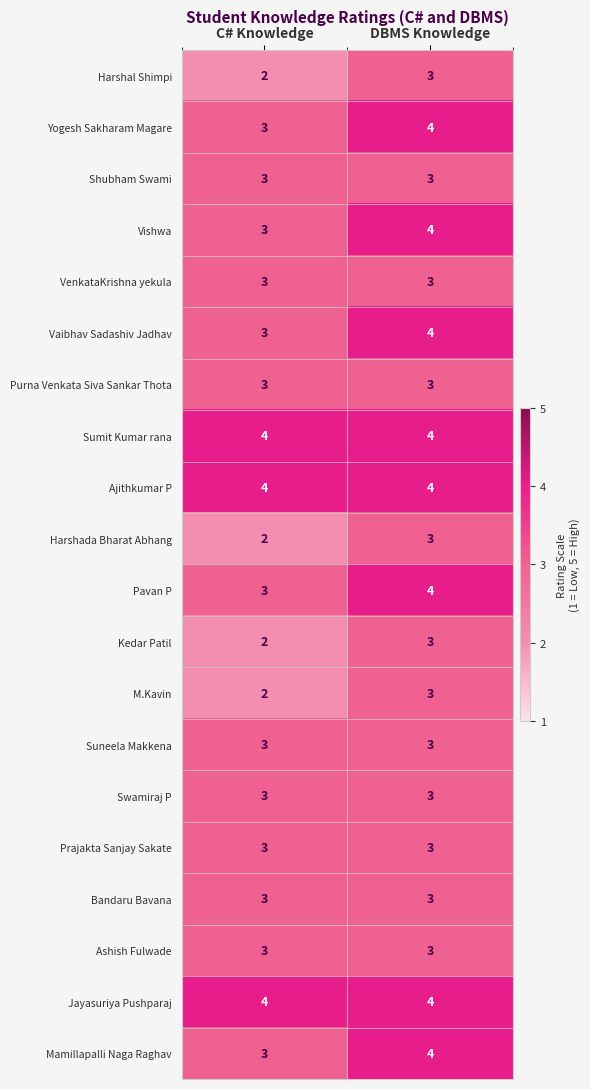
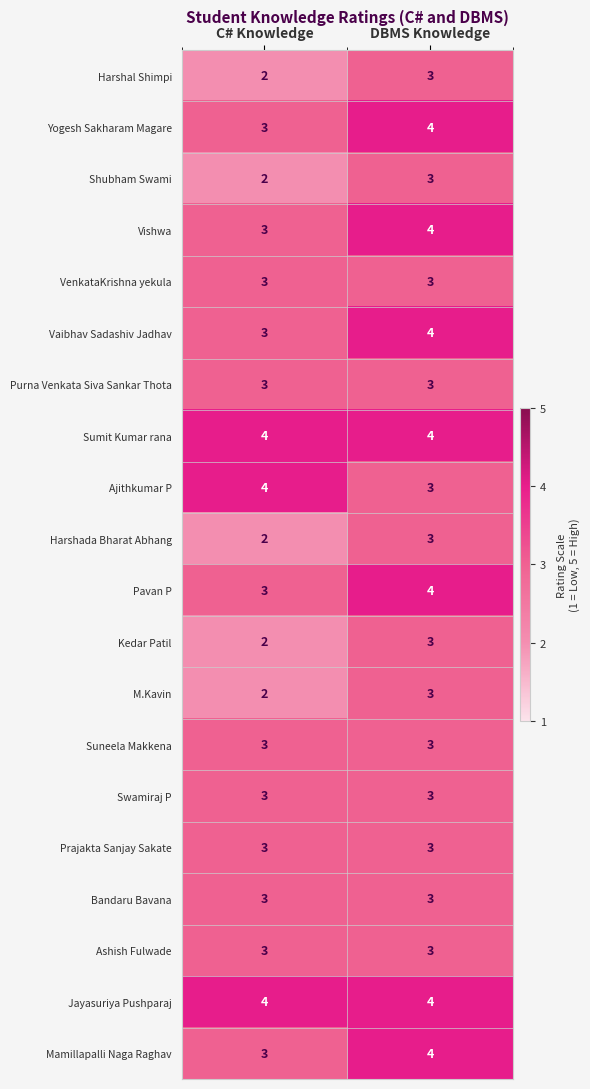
  {
    "Harshal Shimpi": {
      "C# Knowledge": 2,
      "DBMS Knowledge": 3
    },
    "Yogesh Sakharam Magare": {
      "C# Knowledge": 3,
      "DBMS Knowledge": 4
    },
    "Shubham Swami": {
-     "C# Knowledge": 3,
+     "C# Knowledge": 2,
      "DBMS Knowledge": 3
    },
    "Vishwa": {
      "C# Knowledge": 3,
      "DBMS Knowledge": 4
    },
    "VenkataKrishna yekula": {
      "C# Knowledge": 3,
      "DBMS Knowledge": 3
    },
    "Vaibhav Sadashiv Jadhav": {
      "C# Knowledge": 3,
      "DBMS Knowledge": 4
    },
    "Purna Venkata Siva Sankar Thota": {
      "C# Knowledge": 3,
      "DBMS Knowledge": 3
    },
    "Sumit Kumar rana": {
      "C# Knowledge": 4,
      "DBMS Knowledge": 4
    },
    "Ajithkumar P": {
      "C# Knowledge": 4,
-     "DBMS Knowledge": 4
+     "DBMS Knowledge": 3
    },
    "Harshada Bharat Abhang": {
      "C# Knowledge": 2,
      "DBMS Knowledge": 3
    },
    "Pavan P": {
      "C# Knowledge": 3,
      "DBMS Knowledge": 4
    },
    "Kedar Patil": {
      "C# Knowledge": 2,
      "DBMS Knowledge": 3
    },
    "M.Kavin": {
      "C# Knowledge": 2,
      "DBMS Knowledge": 3
    },
    "Suneela Makkena": {
      "C# Knowledge": 3,
      "DBMS Knowledge": 3
    },
    "Swamiraj P": {
      "C# Knowledge": 3,
      "DBMS Knowledge": 3
    },
    "Prajakta Sanjay Sakate": {
      "C# Knowledge": 3,
      "DBMS Knowledge": 3
    },
    "Bandaru Bavana": {
      "C# Knowledge": 3,
      "DBMS Knowledge": 3
    },
    "Ashish Fulwade": {
      "C# Knowledge": 3,
      "DBMS Knowledge": 3
    },
    "Jayasuriya Pushparaj": {
      "C# Knowledge": 4,
      "DBMS Knowledge": 4
    },
    "Mamillapalli Naga Raghav": {
      "C# Knowledge": 3,
      "DBMS Knowledge": 4
    }
  }
